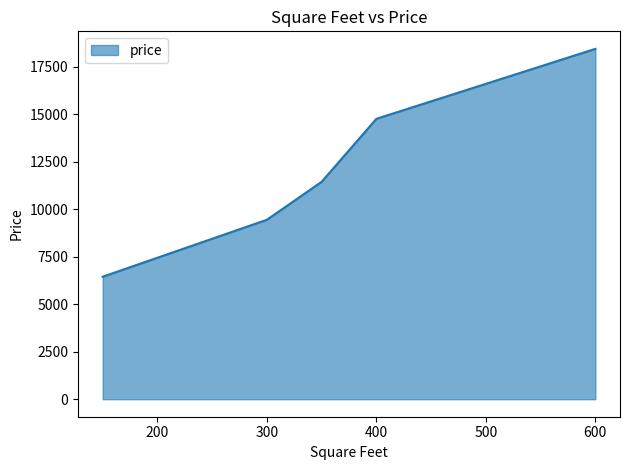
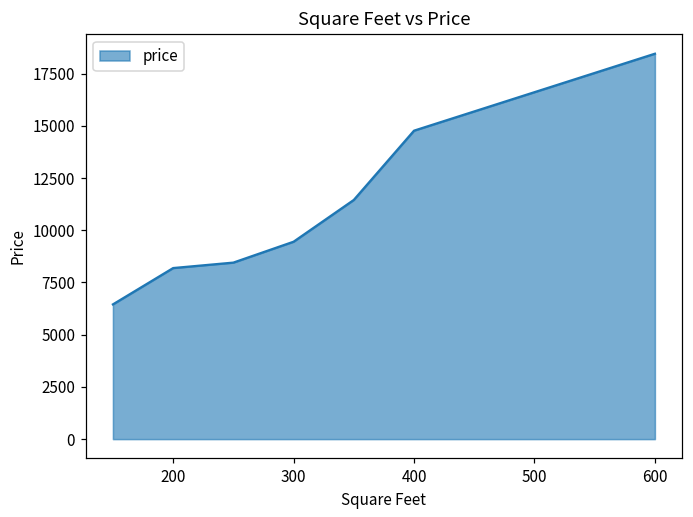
  {
-   "200": 7500,
+   "200": 8200,
    "300": 9500,
    "400": 14800,
    "600": 18500
  }
